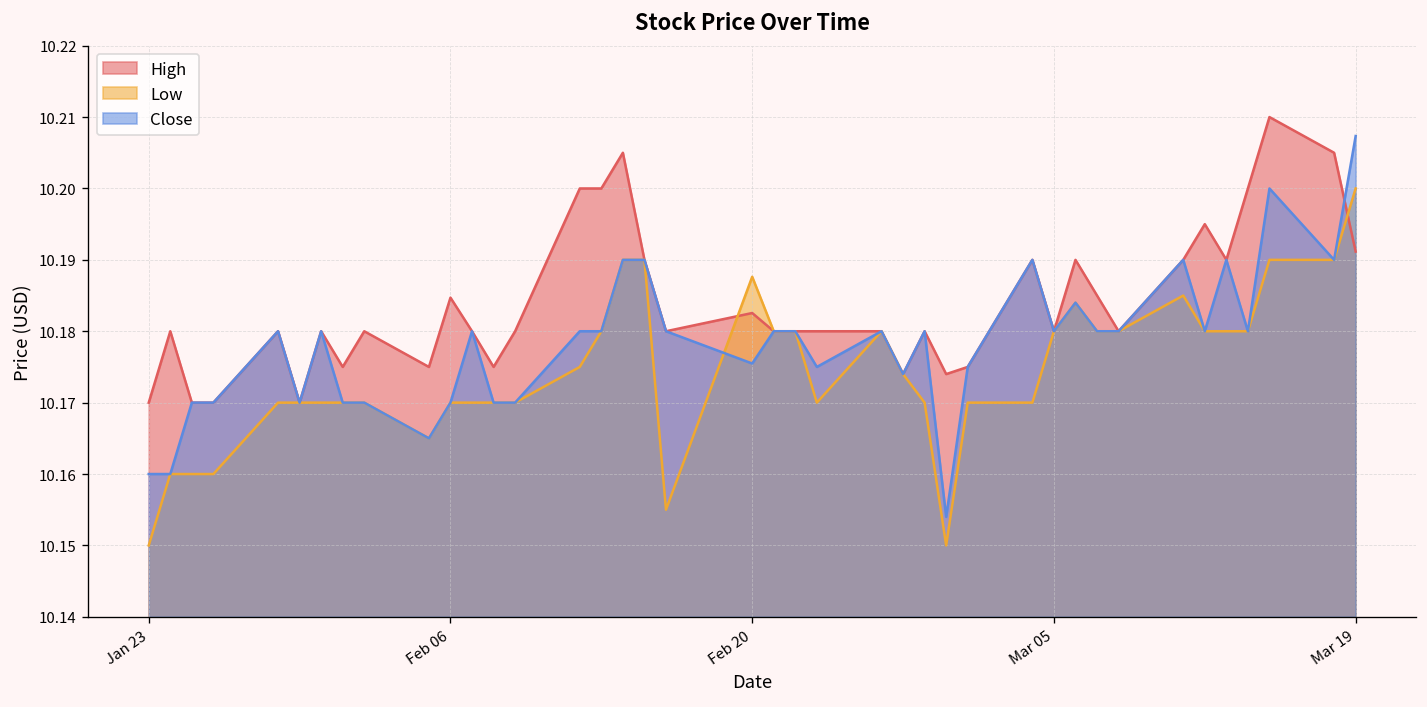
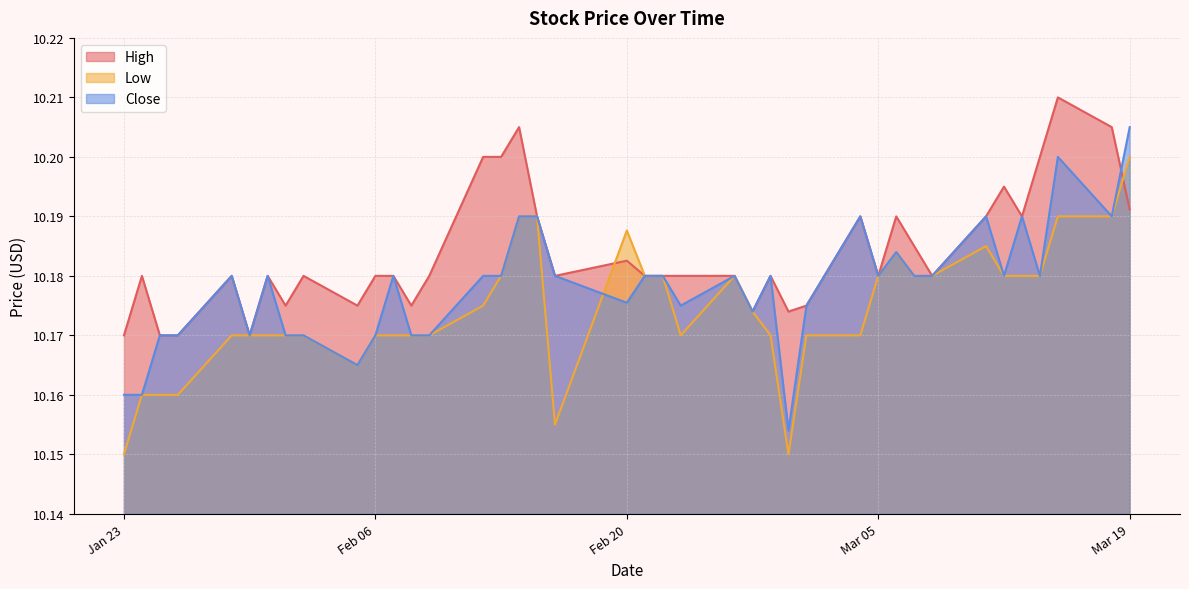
  {
    "High": {
      "Jan 23": 10.170,
-     "Feb 06": 10.185,
+     "Feb 06": 10.180,
      "Feb 20": 10.183,
      "Mar 19": 10.191
    },
    "Low": {
      "Jan 23": 10.150,
      "Feb 20": 10.188,
      "Mar 19": 10.200
    },
    "Close": {
      "Jan 23": 10.160,
      "Feb 20": 10.175,
-     "Mar 19": 10.207
+     "Mar 19": 10.205
    }
  }
